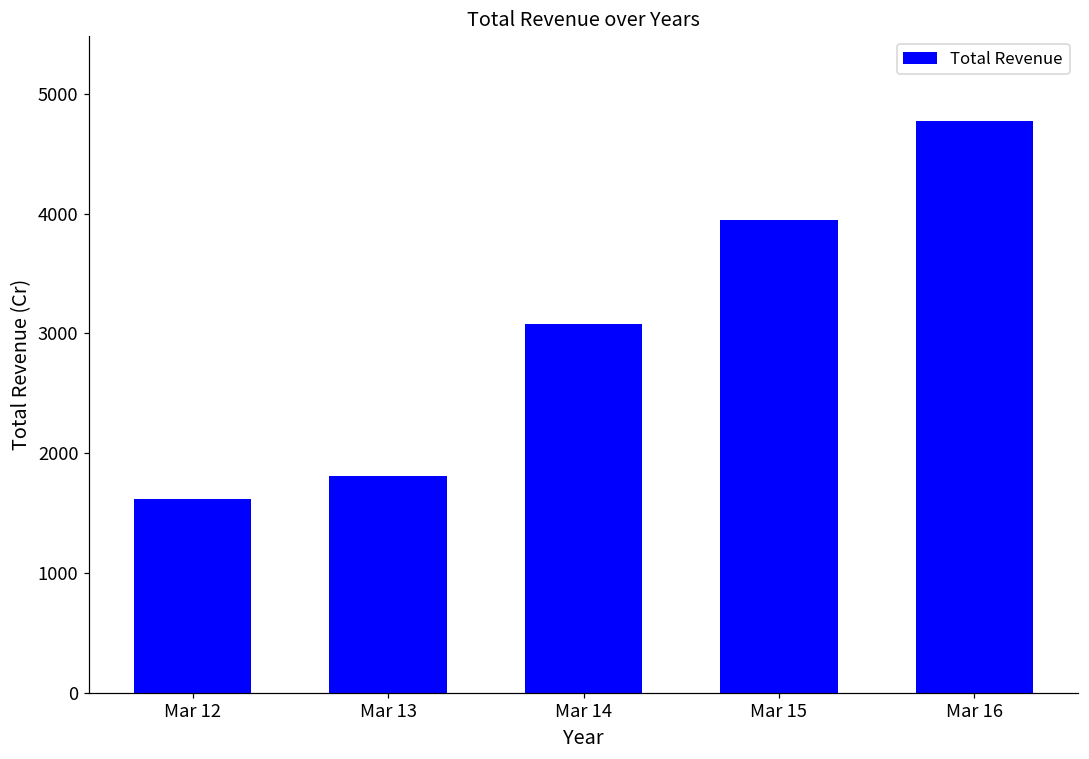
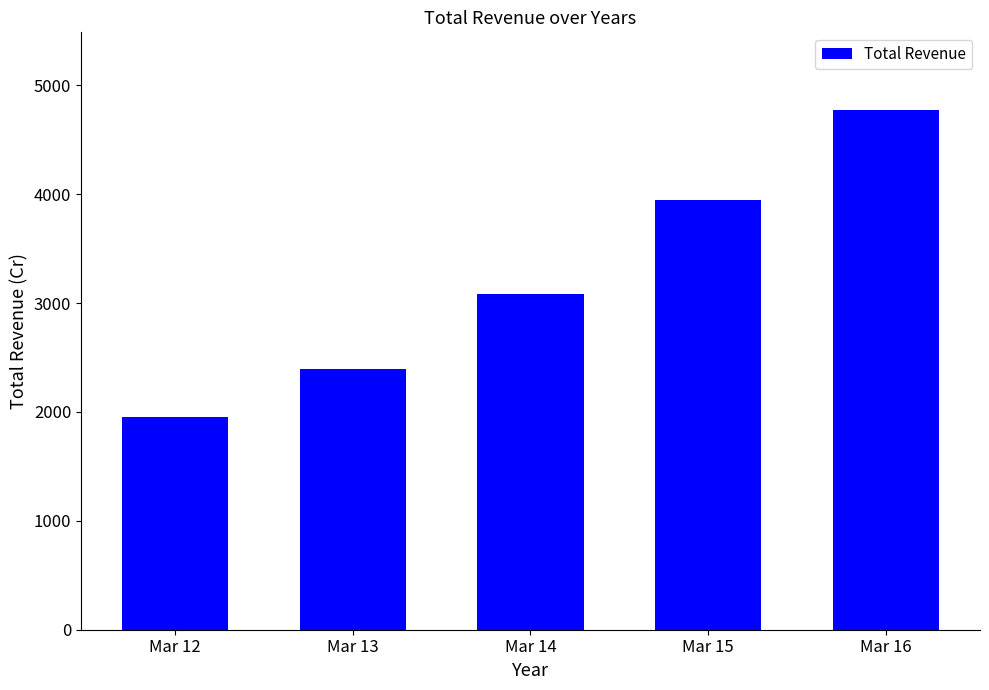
  {
-   "Mar 12": 1620,
-   "Mar 13": 1810,
+   "Mar 12": 1950,
+   "Mar 13": 2400,
    "Mar 14": 3080,
    "Mar 15": 3950,
    "Mar 16": 4770
  }
